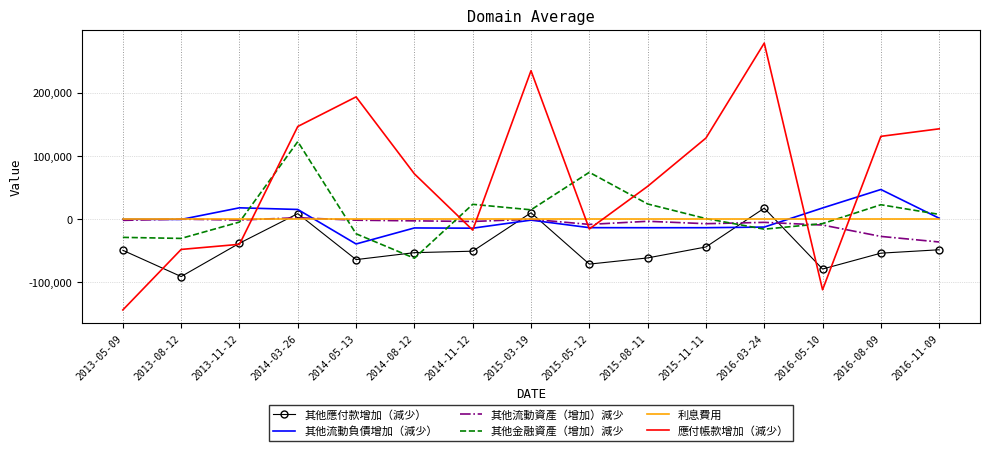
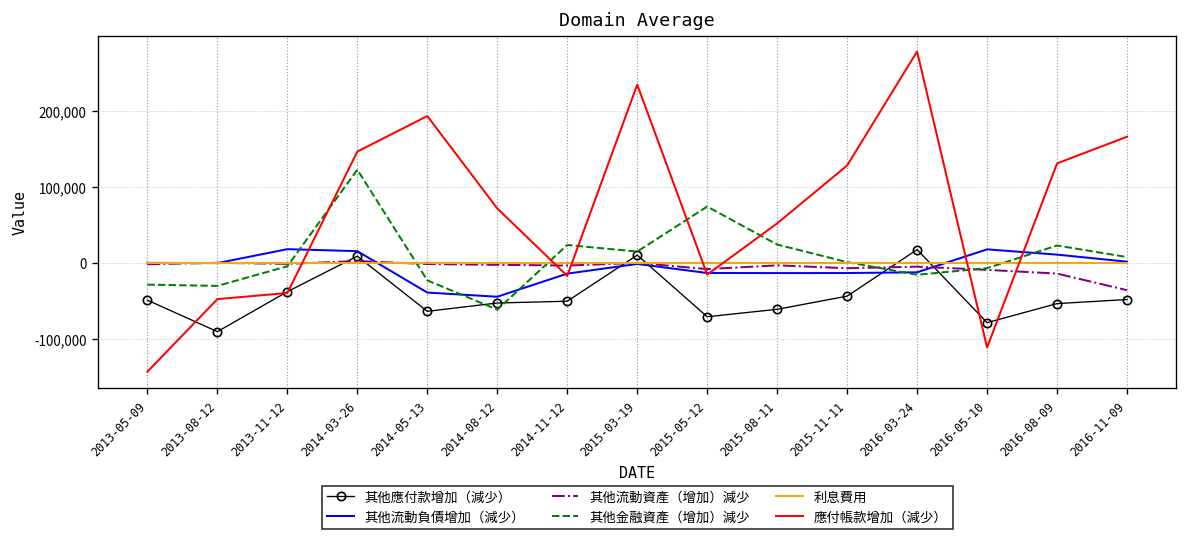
  {
    "其他應付款增加（減少）": {
      "2013-05-09": "-50,000",
      "2013-08-12": "-90,000",
      "2014-03-26": "10,000",
      "2014-05-13": "-60,000",
      "2014-08-12": "-50,000",
      "2014-11-12": "-50,000",
      "2015-03-19": "10,000",
      "2015-05-12": "-70,000",
      "2015-08-11": "-60,000",
      "2015-11-11": "-40,000",
      "2016-03-24": "20,000",
      "2016-05-10": "-80,000",
      "2016-08-09": "-50,000",
      "2016-11-09": "-50,000"
    },
    "其他流動負債增加（減少）": {
      "2013-11-12": "20,000",
      "2014-03-26": "20,000",
      "2014-05-13": "-40,000",
-     "2014-08-12": "-10,000",
+     "2014-08-12": "-40,000",
      "2015-08-11": "-10,000",
      "2015-11-11": "-10,000",
      "2016-05-10": "20,000",
-     "2016-08-09": "50,000"
+     "2016-08-09": "10,000"
    },
    "其他流動資產（增加）減少": {
      "2015-05-12": "-10,000",
      "2015-11-11": "-10,000",
      "2016-03-24": "-10,000",
-     "2016-08-09": "-30,000",
+     "2016-08-09": "-10,000",
      "2016-11-09": "-40,000"
    },
    "其他金融資產（增加）減少": {
      "2013-05-09": "-30,000",
      "2013-08-12": "-30,000",
      "2014-03-26": "120,000",
      "2014-05-13": "-20,000",
      "2014-08-12": "-60,000",
      "2014-11-12": "20,000",
      "2015-03-19": "10,000",
      "2015-05-12": "70,000",
      "2015-08-11": "20,000",
      "2016-08-09": "20,000",
      "2016-11-09": "10,000"
    },
    "利息費用": {
      "2015-05-12": "0",
      "2016-03-24": "0",
      "2016-05-10": "0",
      "2016-08-09": "0"
    },
    "應付帳款增加（減少）": {
      "2013-05-09": "-140,000",
      "2013-08-12": "-50,000",
      "2014-03-26": "150,000",
      "2014-05-13": "190,000",
      "2014-08-12": "70,000",
      "2015-03-19": "240,000",
      "2015-08-11": "50,000",
      "2015-11-11": "130,000",
      "2016-03-24": "280,000",
      "2016-05-10": "-110,000",
      "2016-08-09": "130,000",
-     "2016-11-09": "140,000"
+     "2016-11-09": "170,000"
    }
  }
